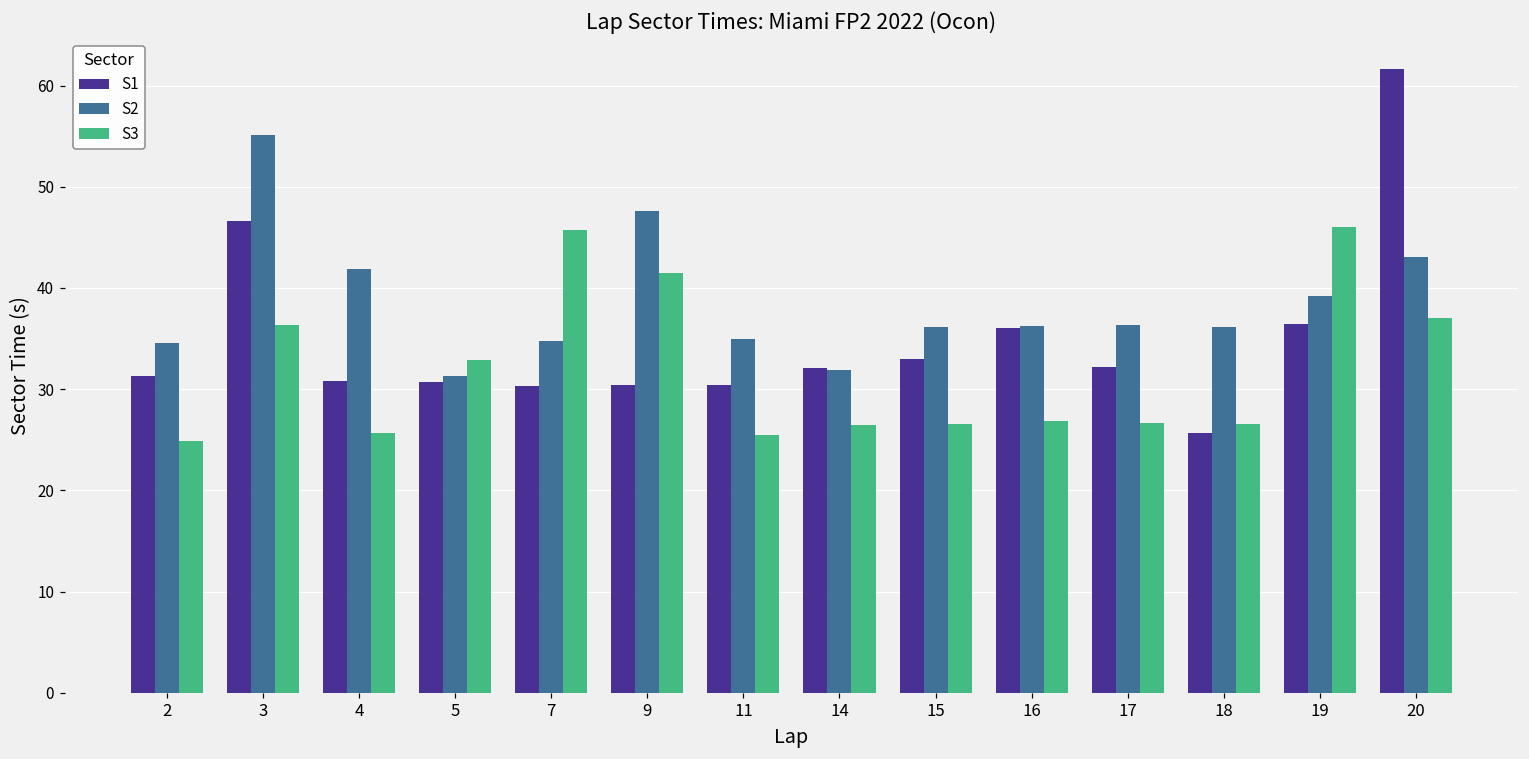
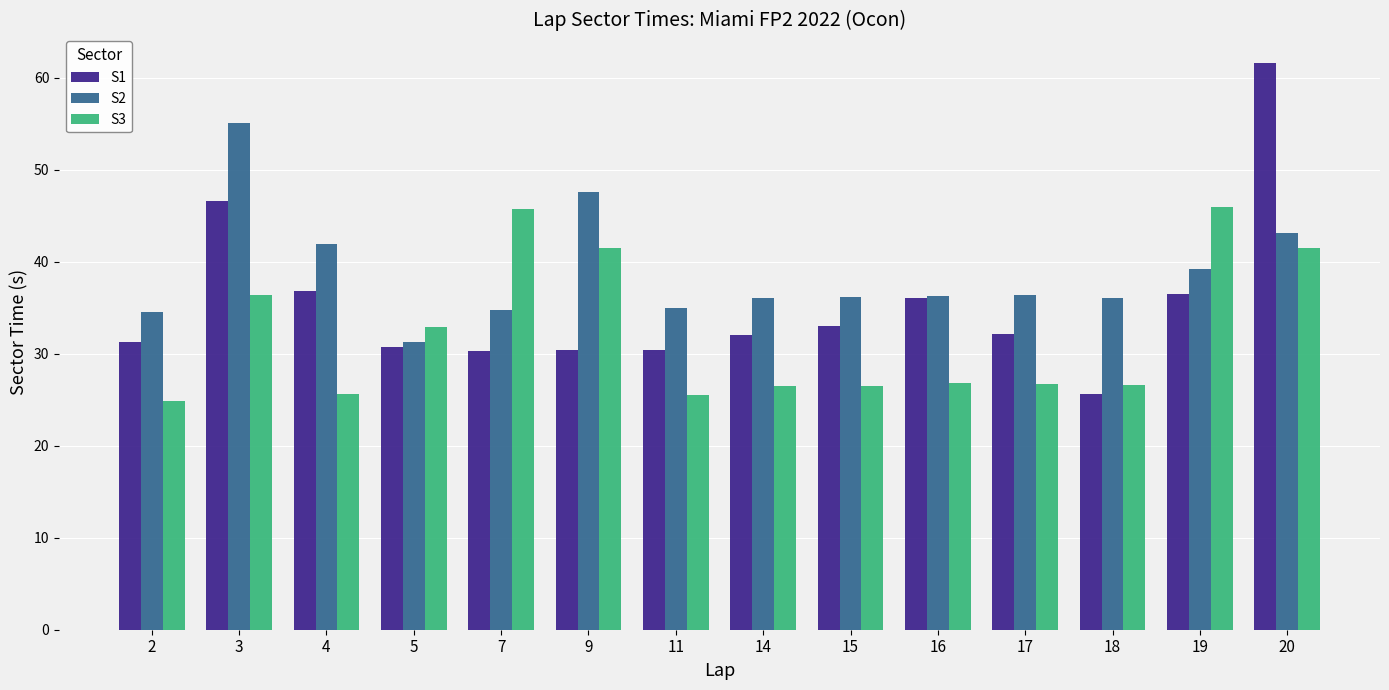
  {
    "S1": {
      "2": 31,
      "3": 47,
-     "4": 31,
+     "4": 37,
      "5": 31,
      "7": 30,
      "9": 30,
      "11": 30,
      "14": 32,
      "15": 33,
      "16": 36,
      "17": 32,
      "18": 26,
      "19": 36,
      "20": 62
    },
    "S2": {
      "2": 35,
      "3": 55,
      "4": 42,
      "5": 31,
      "7": 35,
      "9": 48,
      "11": 35,
-     "14": 32,
+     "14": 36,
      "15": 36,
      "16": 36,
      "17": 36,
      "18": 36,
      "19": 39,
      "20": 43
    },
    "S3": {
      "2": 25,
      "3": 36,
      "4": 26,
      "5": 33,
      "7": 46,
      "9": 42,
      "11": 26,
      "14": 26,
      "15": 27,
      "16": 27,
      "17": 27,
      "18": 27,
      "19": 46,
-     "20": 37
+     "20": 41
    }
  }
